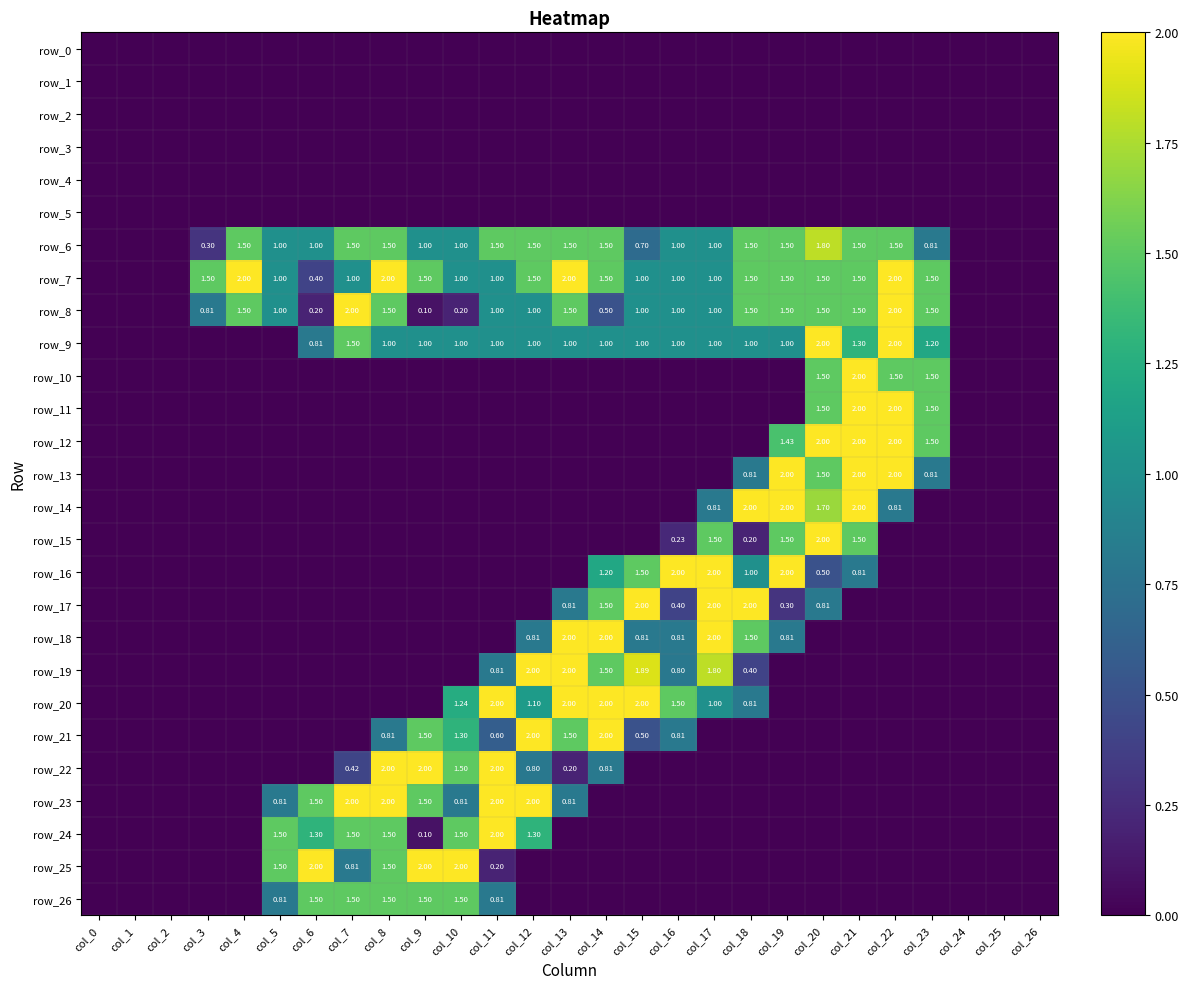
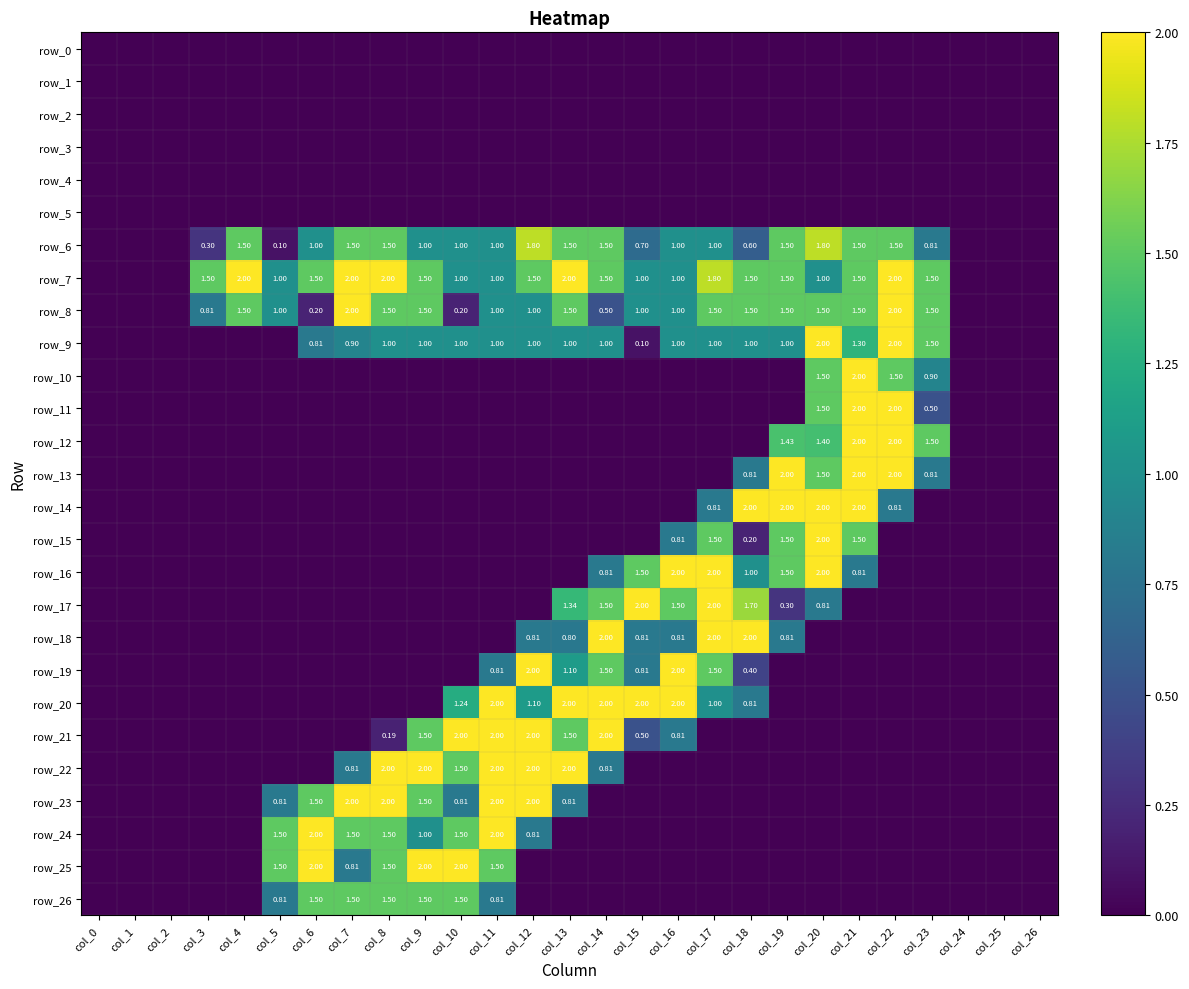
  {
    "row_6": {
      "col_3": 0.30,
      "col_4": 1.50,
-     "col_5": 1.00,
+     "col_5": 0.10,
      "col_6": 1.00,
      "col_7": 1.50,
      "col_8": 1.50,
      "col_9": 1.00,
      "col_10": 1.00,
-     "col_11": 1.50,
-     "col_12": 1.50,
+     "col_11": 1.00,
+     "col_12": 1.80,
      "col_13": 1.50,
      "col_14": 1.50,
      "col_15": 0.70,
      "col_16": 1.00,
      "col_17": 1.00,
-     "col_18": 1.50,
+     "col_18": 0.60,
      "col_19": 1.50,
      "col_20": 1.80,
      "col_21": 1.50,
      "col_22": 1.50,
      "col_23": 0.81
    },
    "row_7": {
      "col_3": 1.50,
      "col_4": 2.00,
      "col_5": 1.00,
-     "col_6": 0.40,
-     "col_7": 1.00,
+     "col_6": 1.50,
+     "col_7": 2.00,
      "col_8": 2.00,
      "col_9": 1.50,
      "col_10": 1.00,
      "col_11": 1.00,
      "col_12": 1.50,
      "col_13": 2.00,
      "col_14": 1.50,
      "col_15": 1.00,
      "col_16": 1.00,
-     "col_17": 1.00,
+     "col_17": 1.80,
      "col_18": 1.50,
      "col_19": 1.50,
-     "col_20": 1.50,
+     "col_20": 1.00,
      "col_21": 1.50,
      "col_22": 2.00,
      "col_23": 1.50
    },
    "row_8": {
      "col_3": 0.81,
      "col_4": 1.50,
      "col_5": 1.00,
      "col_6": 0.20,
      "col_7": 2.00,
      "col_8": 1.50,
-     "col_9": 0.10,
+     "col_9": 1.50,
      "col_10": 0.20,
      "col_11": 1.00,
      "col_12": 1.00,
      "col_13": 1.50,
      "col_14": 0.50,
      "col_15": 1.00,
      "col_16": 1.00,
-     "col_17": 1.00,
+     "col_17": 1.50,
      "col_18": 1.50,
      "col_19": 1.50,
      "col_20": 1.50,
      "col_21": 1.50,
      "col_22": 2.00,
      "col_23": 1.50
    },
    "row_9": {
      "col_6": 0.81,
-     "col_7": 1.50,
+     "col_7": 0.90,
      "col_8": 1.00,
      "col_9": 1.00,
      "col_10": 1.00,
      "col_11": 1.00,
      "col_12": 1.00,
      "col_13": 1.00,
      "col_14": 1.00,
-     "col_15": 1.00,
+     "col_15": 0.10,
      "col_16": 1.00,
      "col_17": 1.00,
      "col_18": 1.00,
      "col_19": 1.00,
      "col_20": 2.00,
      "col_21": 1.30,
      "col_22": 2.00,
-     "col_23": 1.20
+     "col_23": 1.50
    },
    "row_10": {
      "col_20": 1.50,
      "col_21": 2.00,
      "col_22": 1.50,
-     "col_23": 1.50
+     "col_23": 0.90
    },
    "row_11": {
      "col_20": 1.50,
      "col_21": 2.00,
      "col_22": 2.00,
-     "col_23": 1.50
+     "col_23": 0.50
    },
    "row_12": {
      "col_19": 1.43,
-     "col_20": 2.00,
+     "col_20": 1.40,
      "col_21": 2.00,
      "col_22": 2.00,
      "col_23": 1.50
    },
    "row_14": {
      "col_17": 0.81,
      "col_18": 2.00,
      "col_19": 2.00,
-     "col_20": 1.70,
+     "col_20": 2.00,
      "col_21": 2.00,
      "col_22": 0.81
    },
    "row_15": {
-     "col_16": 0.23,
+     "col_16": 0.81,
      "col_17": 1.50,
      "col_18": 0.20,
      "col_19": 1.50,
      "col_20": 2.00,
      "col_21": 1.50
    },
    "row_16": {
-     "col_14": 1.20,
+     "col_14": 0.81,
      "col_15": 1.50,
      "col_16": 2.00,
      "col_17": 2.00,
      "col_18": 1.00,
-     "col_19": 2.00,
-     "col_20": 0.50,
+     "col_19": 1.50,
+     "col_20": 2.00,
      "col_21": 0.81
    },
    "row_17": {
-     "col_13": 0.81,
+     "col_13": 1.34,
      "col_14": 1.50,
      "col_15": 2.00,
-     "col_16": 0.40,
+     "col_16": 1.50,
      "col_17": 2.00,
-     "col_18": 2.00,
+     "col_18": 1.70,
      "col_19": 0.30,
      "col_20": 0.81
    },
    "row_18": {
      "col_12": 0.81,
-     "col_13": 2.00,
+     "col_13": 0.80,
      "col_14": 2.00,
      "col_15": 0.81,
      "col_16": 0.81,
      "col_17": 2.00,
-     "col_18": 1.50,
+     "col_18": 2.00,
      "col_19": 0.81
    },
    "row_19": {
      "col_11": 0.81,
      "col_12": 2.00,
-     "col_13": 2.00,
+     "col_13": 1.10,
      "col_14": 1.50,
-     "col_15": 1.89,
-     "col_16": 0.80,
-     "col_17": 1.80,
+     "col_15": 0.81,
+     "col_16": 2.00,
+     "col_17": 1.50,
      "col_18": 0.40
    },
    "row_20": {
      "col_10": 1.24,
      "col_11": 2.00,
      "col_12": 1.10,
      "col_13": 2.00,
      "col_14": 2.00,
      "col_15": 2.00,
-     "col_16": 1.50,
+     "col_16": 2.00,
      "col_17": 1.00,
      "col_18": 0.81
    },
    "row_21": {
-     "col_8": 0.81,
+     "col_8": 0.19,
      "col_9": 1.50,
-     "col_10": 1.30,
-     "col_11": 0.60,
+     "col_10": 2.00,
+     "col_11": 2.00,
      "col_12": 2.00,
      "col_13": 1.50,
      "col_14": 2.00,
      "col_15": 0.50,
      "col_16": 0.81
    },
    "row_22": {
-     "col_7": 0.42,
+     "col_7": 0.81,
      "col_8": 2.00,
      "col_9": 2.00,
      "col_10": 1.50,
      "col_11": 2.00,
-     "col_12": 0.80,
-     "col_13": 0.20,
+     "col_12": 2.00,
+     "col_13": 2.00,
      "col_14": 0.81
    },
    "row_24": {
      "col_5": 1.50,
-     "col_6": 1.30,
+     "col_6": 2.00,
      "col_7": 1.50,
      "col_8": 1.50,
-     "col_9": 0.10,
+     "col_9": 1.00,
      "col_10": 1.50,
      "col_11": 2.00,
-     "col_12": 1.30
+     "col_12": 0.81
    },
    "row_25": {
      "col_5": 1.50,
      "col_6": 2.00,
      "col_7": 0.81,
      "col_8": 1.50,
      "col_9": 2.00,
      "col_10": 2.00,
-     "col_11": 0.20
+     "col_11": 1.50
    }
  }
